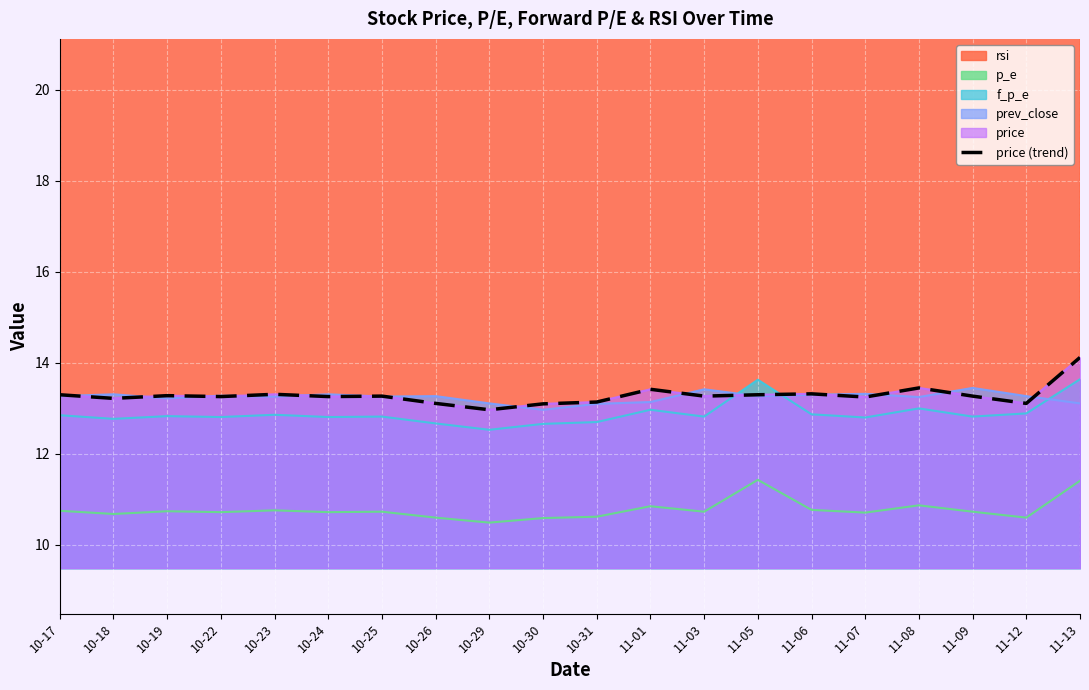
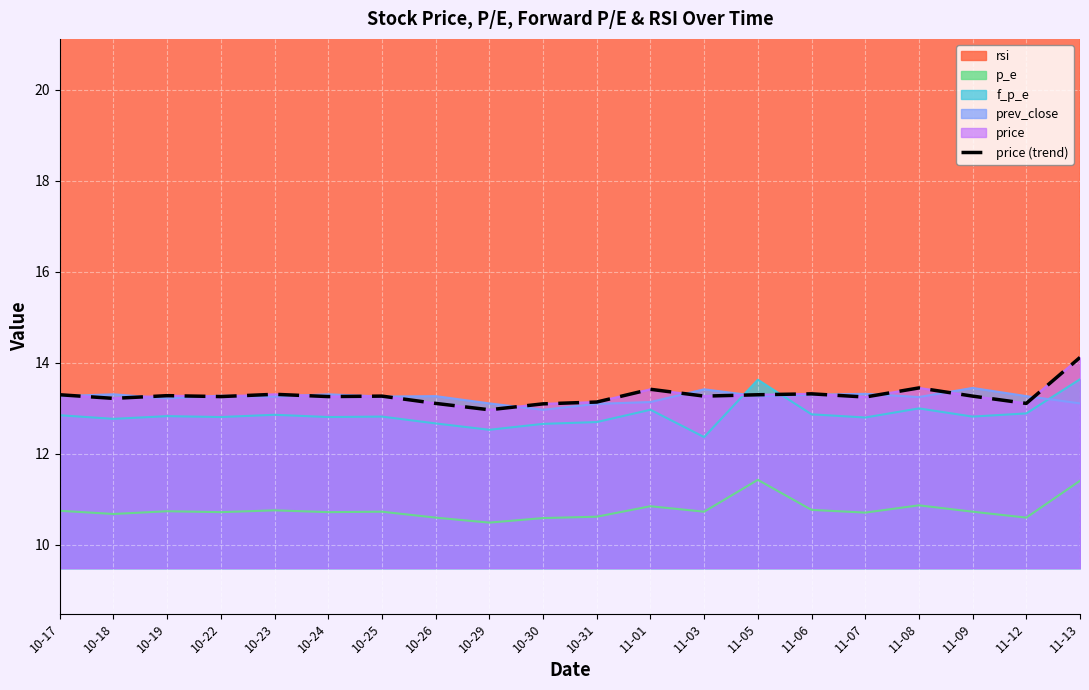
  {
    "p_e": {
      "10-17": 10.8,
      "10-18": 10.7,
      "10-19": 10.7,
      "10-22": 10.7,
      "10-23": 10.8,
      "10-24": 10.7,
      "10-25": 10.7,
      "10-26": 10.6,
      "10-29": 10.5,
      "10-30": 10.6,
      "10-31": 10.6,
      "11-01": 10.9,
      "11-03": 10.7,
      "11-05": 11.4,
      "11-06": 10.8,
      "11-07": 10.7,
      "11-08": 10.9,
      "11-09": 10.7,
      "11-12": 10.6,
      "11-13": 11.4
    },
    "f_p_e": {
      "10-17": 12.9,
      "10-18": 12.8,
      "10-19": 12.8,
      "10-22": 12.8,
      "10-23": 12.9,
      "10-24": 12.8,
      "10-25": 12.8,
      "10-26": 12.7,
      "10-29": 12.5,
      "10-30": 12.7,
      "10-31": 12.7,
      "11-01": 13.0,
-     "11-03": 12.8,
+     "11-03": 12.4,
      "11-05": 13.6,
      "11-06": 12.9,
      "11-07": 12.8,
      "11-08": 13.0,
      "11-09": 12.8,
      "11-12": 12.9,
      "11-13": 13.6
    },
    "prev_close": {
      "10-18": 13.3,
      "10-19": 13.2,
      "10-26": 13.3,
      "10-29": 13.1,
      "10-30": 13.0,
      "11-01": 13.1,
      "11-03": 13.4,
      "11-07": 13.3,
      "11-08": 13.3,
      "11-09": 13.5,
      "11-12": 13.3,
      "11-13": 13.1
    },
    "price": {
      "10-18": 13.2,
      "10-19": 13.3,
      "10-26": 13.1,
      "10-29": 13.0,
      "10-30": 13.1,
      "11-01": 13.4,
      "11-03": 13.3,
      "11-07": 13.3,
      "11-08": 13.5,
      "11-09": 13.3,
      "11-12": 13.1,
      "11-13": 14.1
    }
  }
